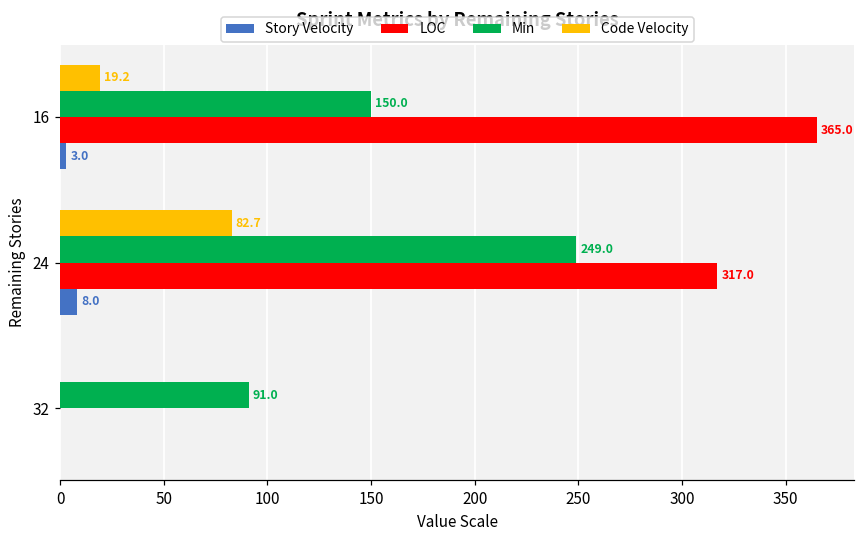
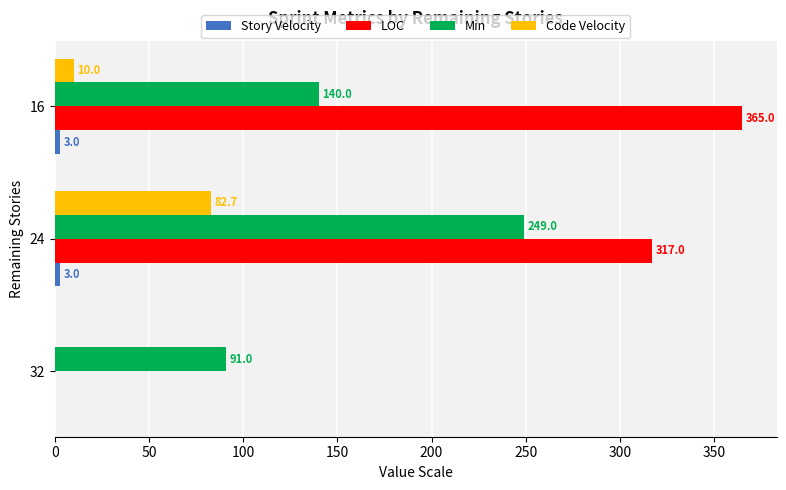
  {
    "Story Velocity": {
      "16": 3.0,
-     "24": 8.0
+     "24": 3.0
    },
    "LOC": {
      "16": 365.0,
      "24": 317.0
    },
    "Min": {
-     "16": 150.0,
+     "16": 140.0,
      "24": 249.0,
      "32": 91.0
    },
    "Code Velocity": {
-     "16": 19.2,
+     "16": 10.0,
      "24": 82.7
    }
  }
